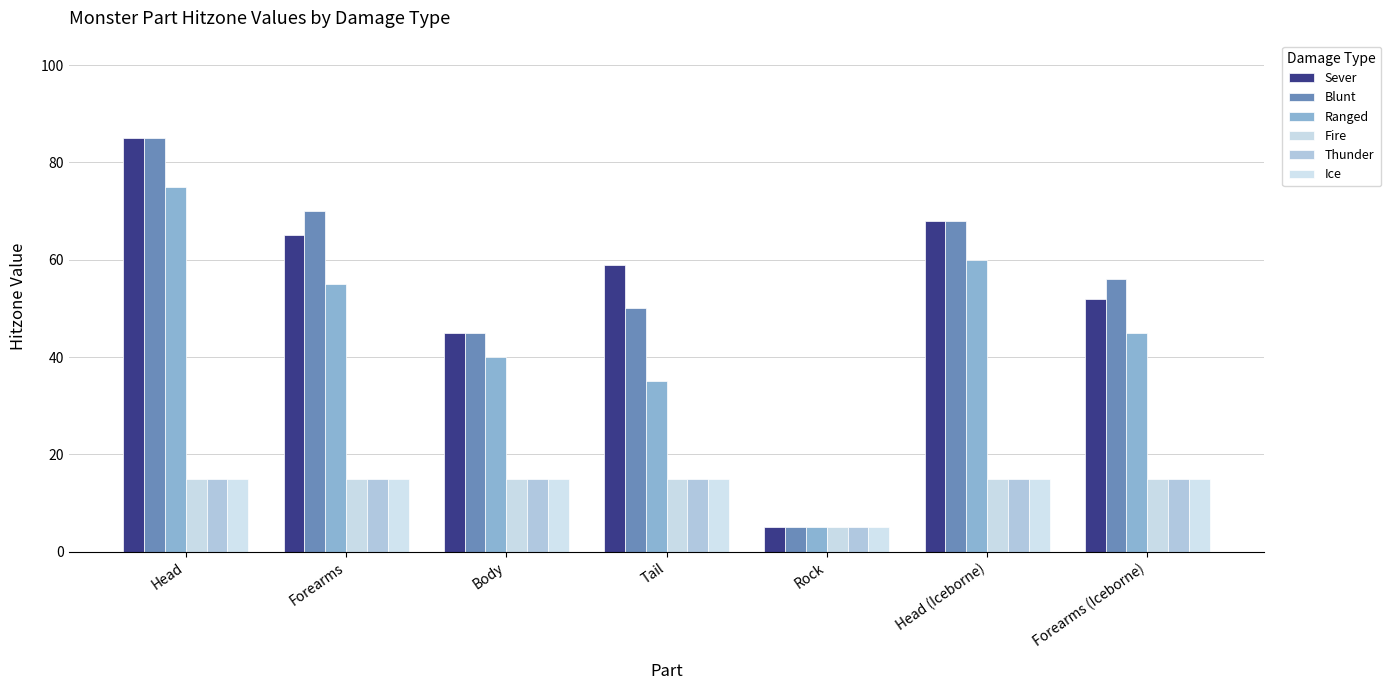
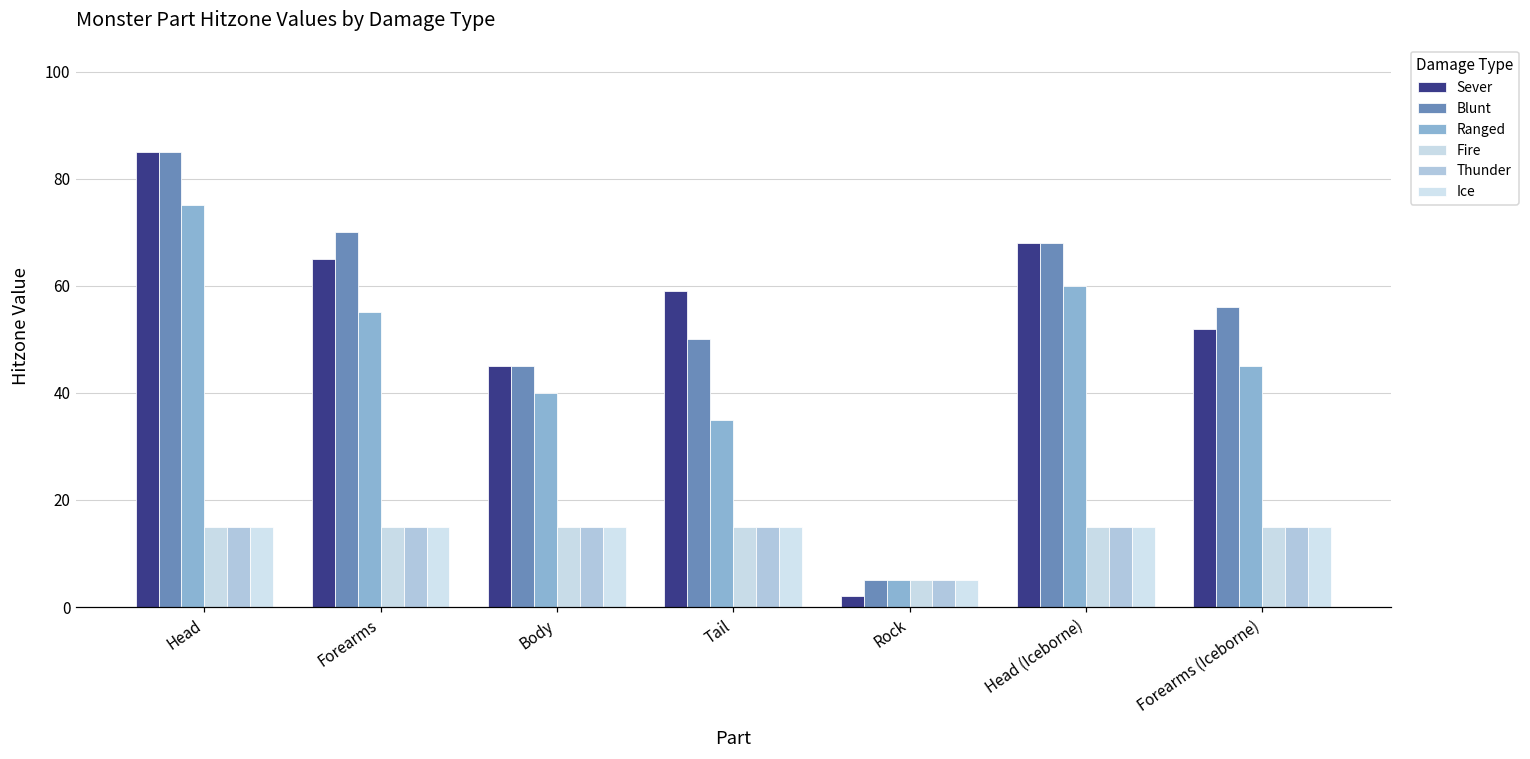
  {
    "Sever": {
      "Head": 85,
      "Forearms": 65,
      "Body": 45,
      "Tail": 59,
-     "Rock": 5,
+     "Rock": 2,
      "Head (Iceborne)": 68,
      "Forearms (Iceborne)": 52
    }
  }
